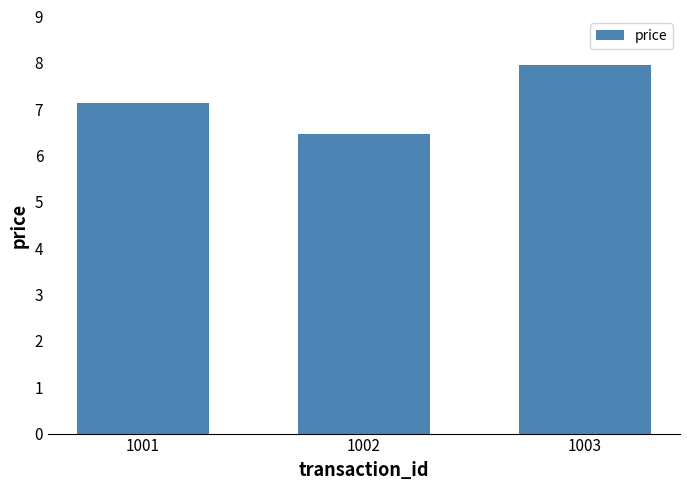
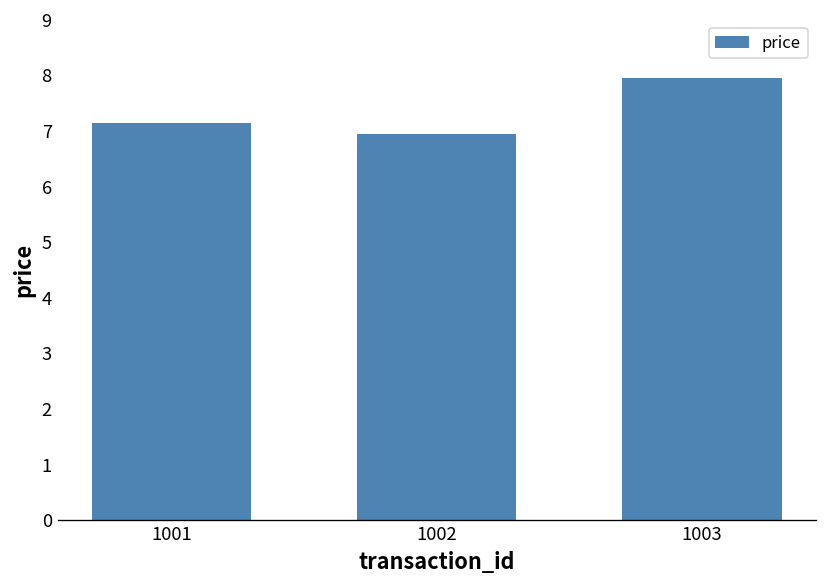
  {
    "1001": 7.1,
-   "1002": 6.5,
+   "1002": 7.0,
    "1003": 8.0
  }
